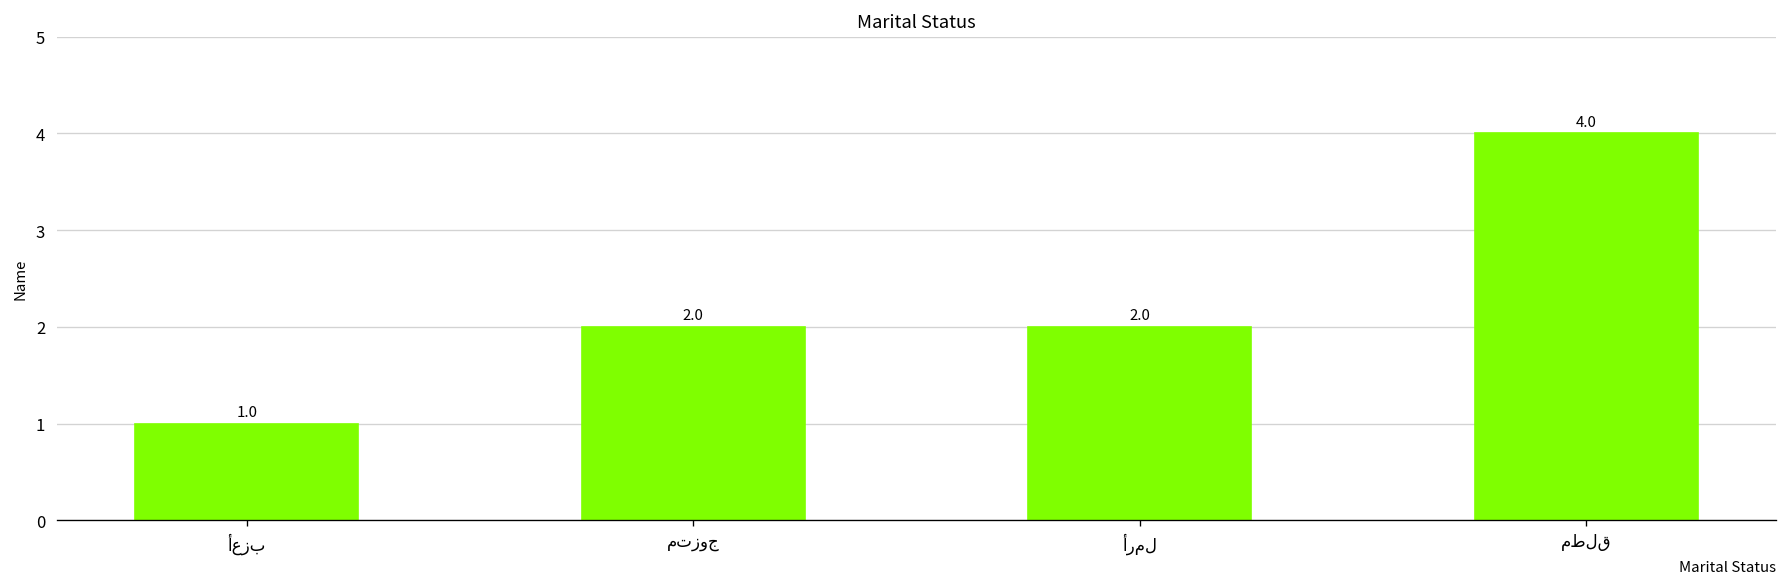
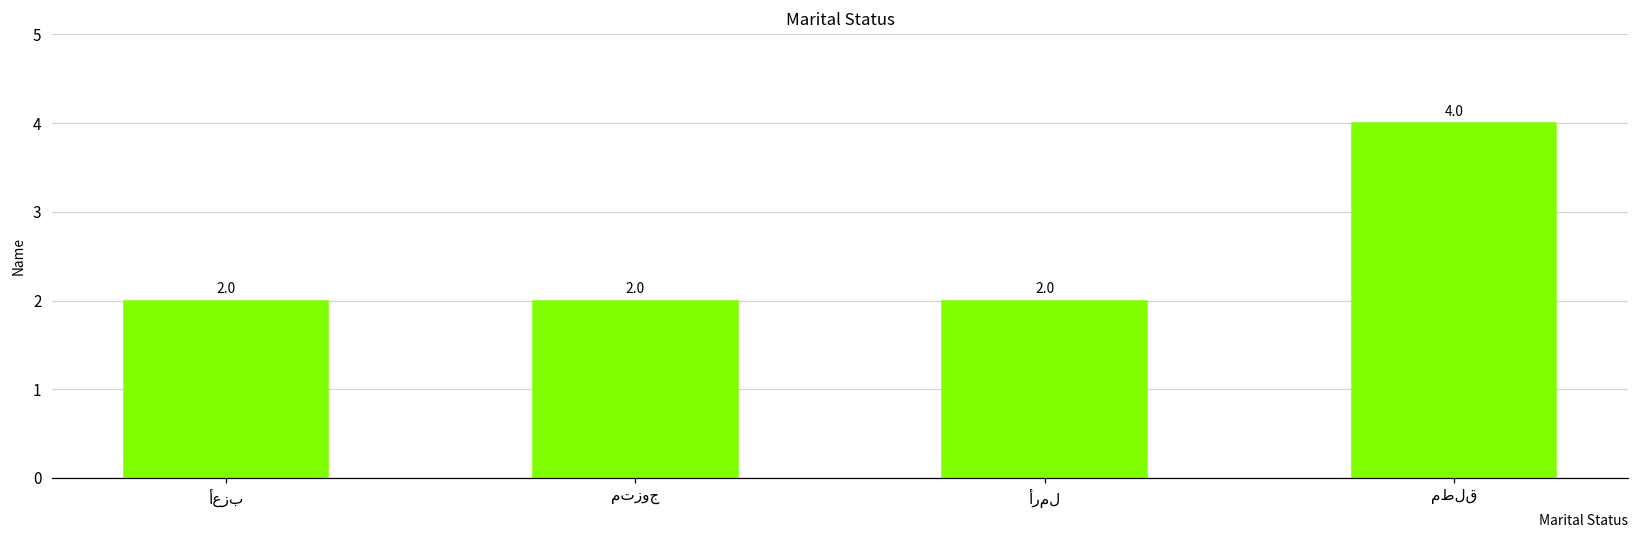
  {
-   "أعزب": 1.0,
+   "أعزب": 2.0,
    "متزوج": 2.0,
    "أرمل": 2.0,
    "مطلق": 4.0
  }
